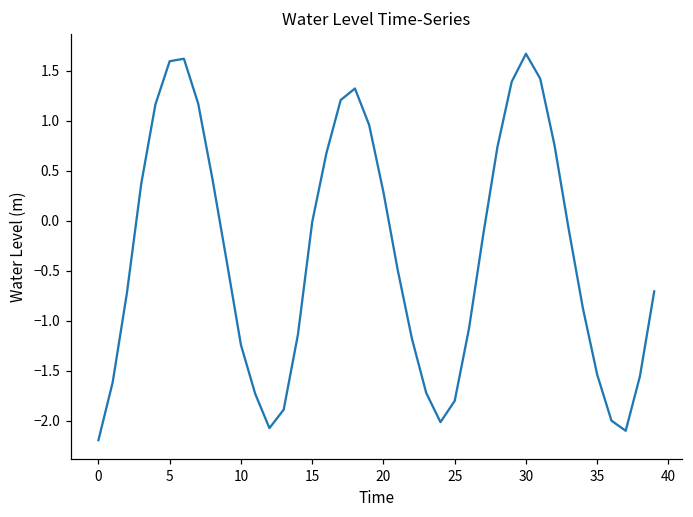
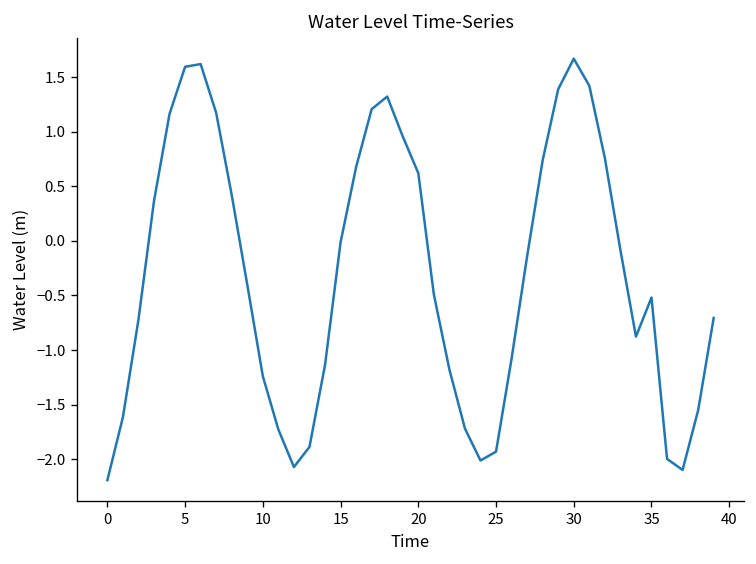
  {
    "0": -2.2,
    "5": 1.6,
    "10": -1.2,
    "15": 0.0,
-   "20": 0.3,
-   "25": -1.8,
+   "20": 0.6,
+   "25": -1.9,
    "30": 1.7,
-   "35": -1.5
+   "35": -0.5
  }
